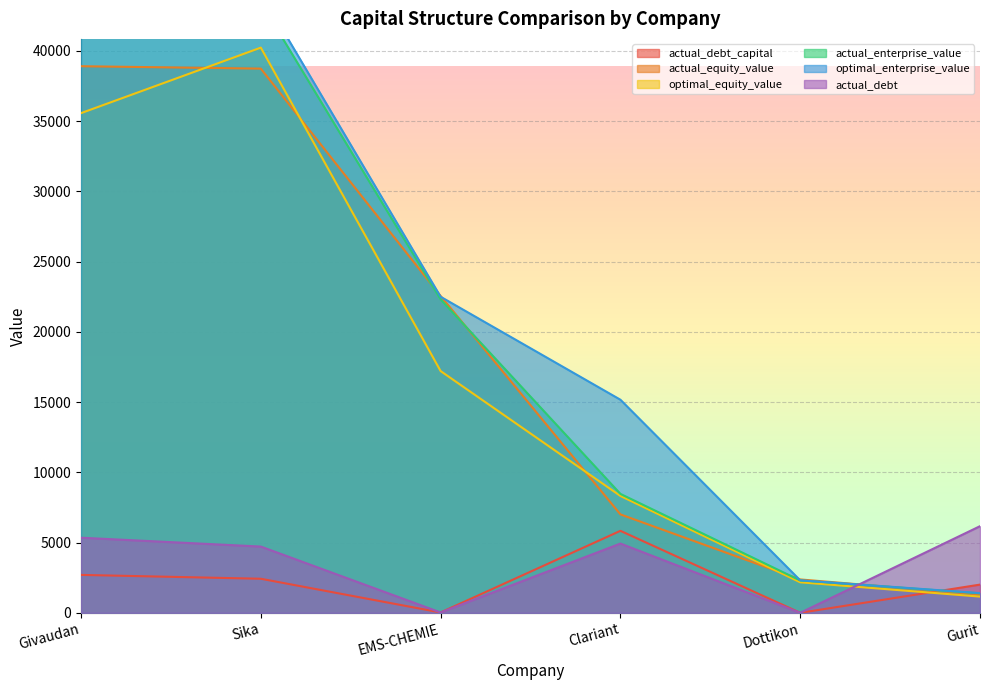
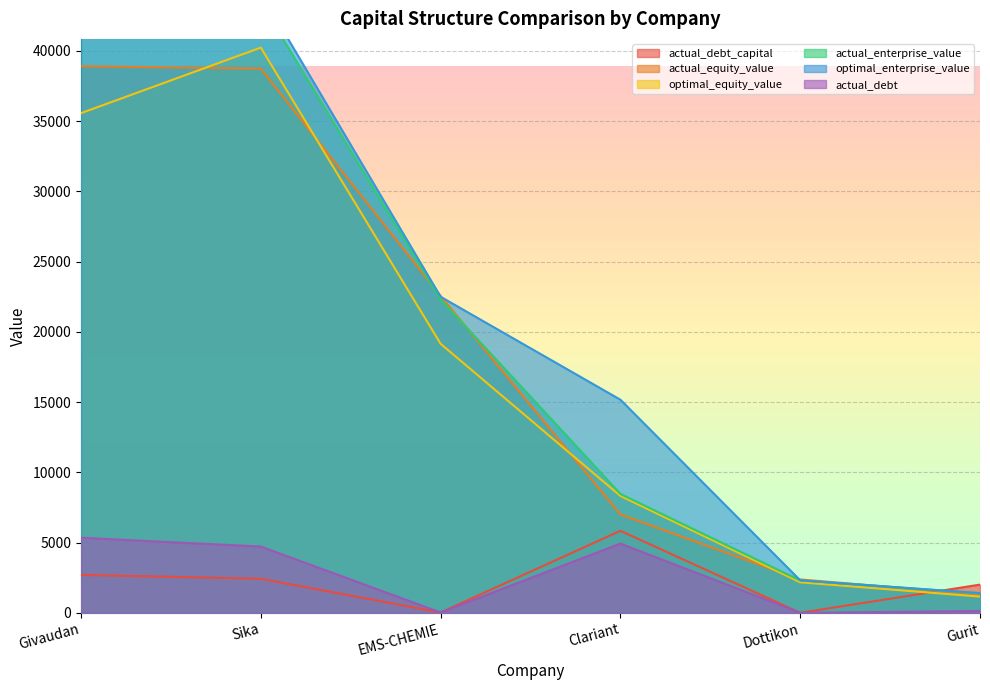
  {
    "optimal_equity_value": {
      "Givaudan": 35600,
      "Sika": 40200,
-     "EMS-CHEMIE": 17200
+     "EMS-CHEMIE": 19100
    },
    "actual_enterprise_value": {
      "EMS-CHEMIE": 22300
    },
    "optimal_enterprise_value": {
      "Clariant": 15200
    },
    "actual_debt": {
      "Givaudan": 5300,
      "Sika": 4700,
      "Clariant": 4900,
-     "Gurit": 6200
+     "Gurit": 100
    }
  }
